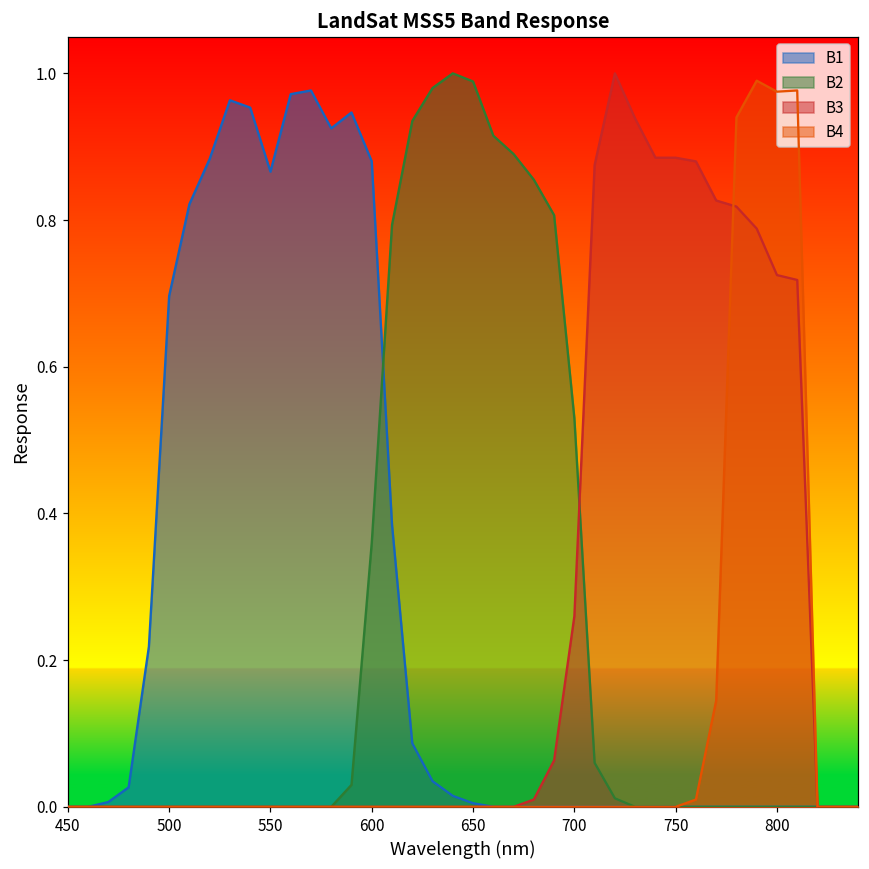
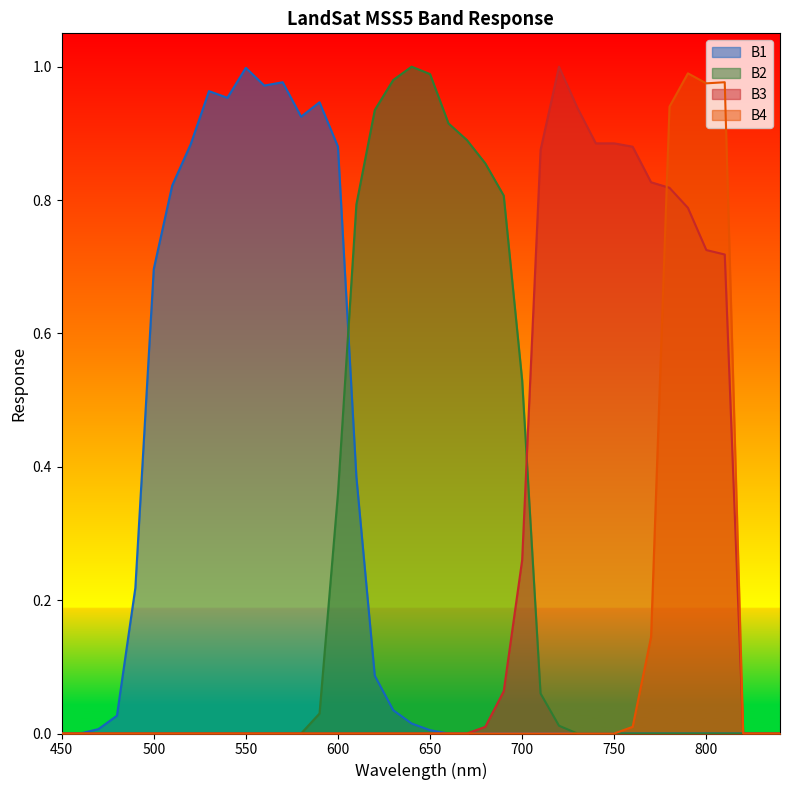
  {
    "B1": {
      "500": 0.70,
-     "550": 0.87,
+     "550": 1.00,
      "600": 0.88,
      "650": 0.01
    },
    "B2": {
      "600": 0.36,
      "650": 0.99,
      "700": 0.53
    }
  }
